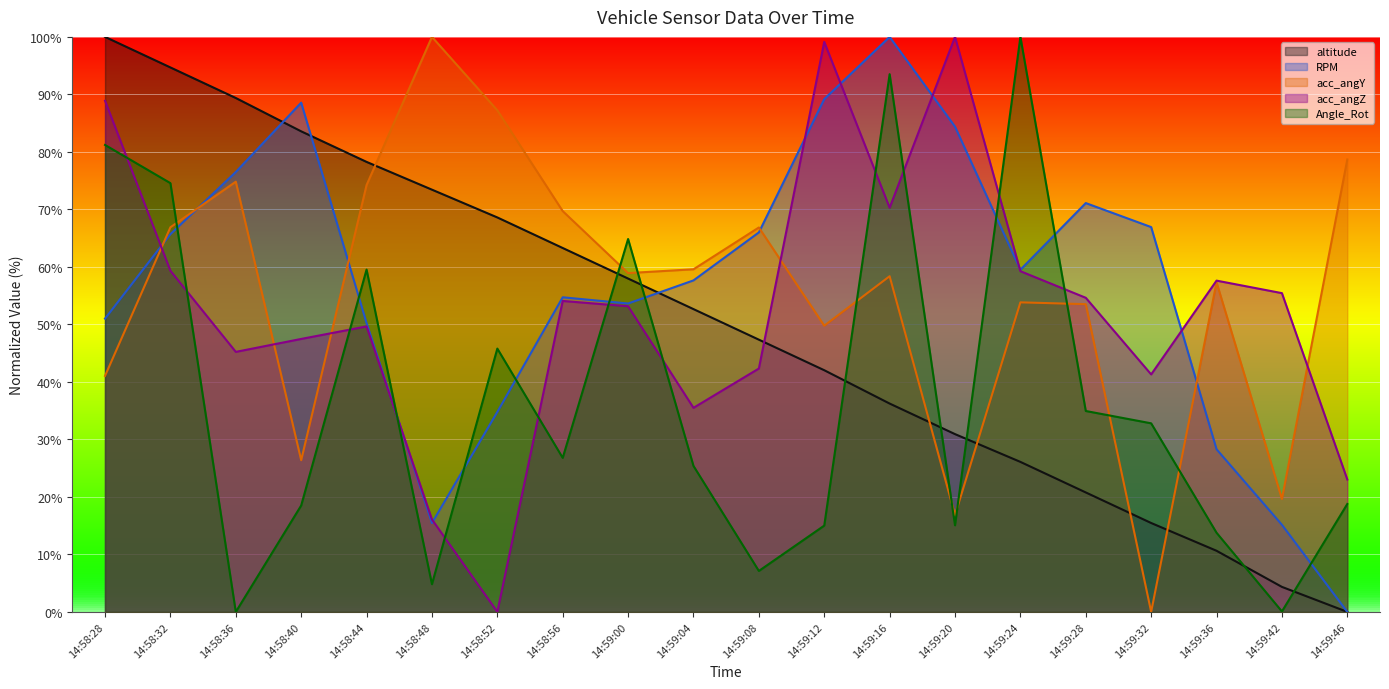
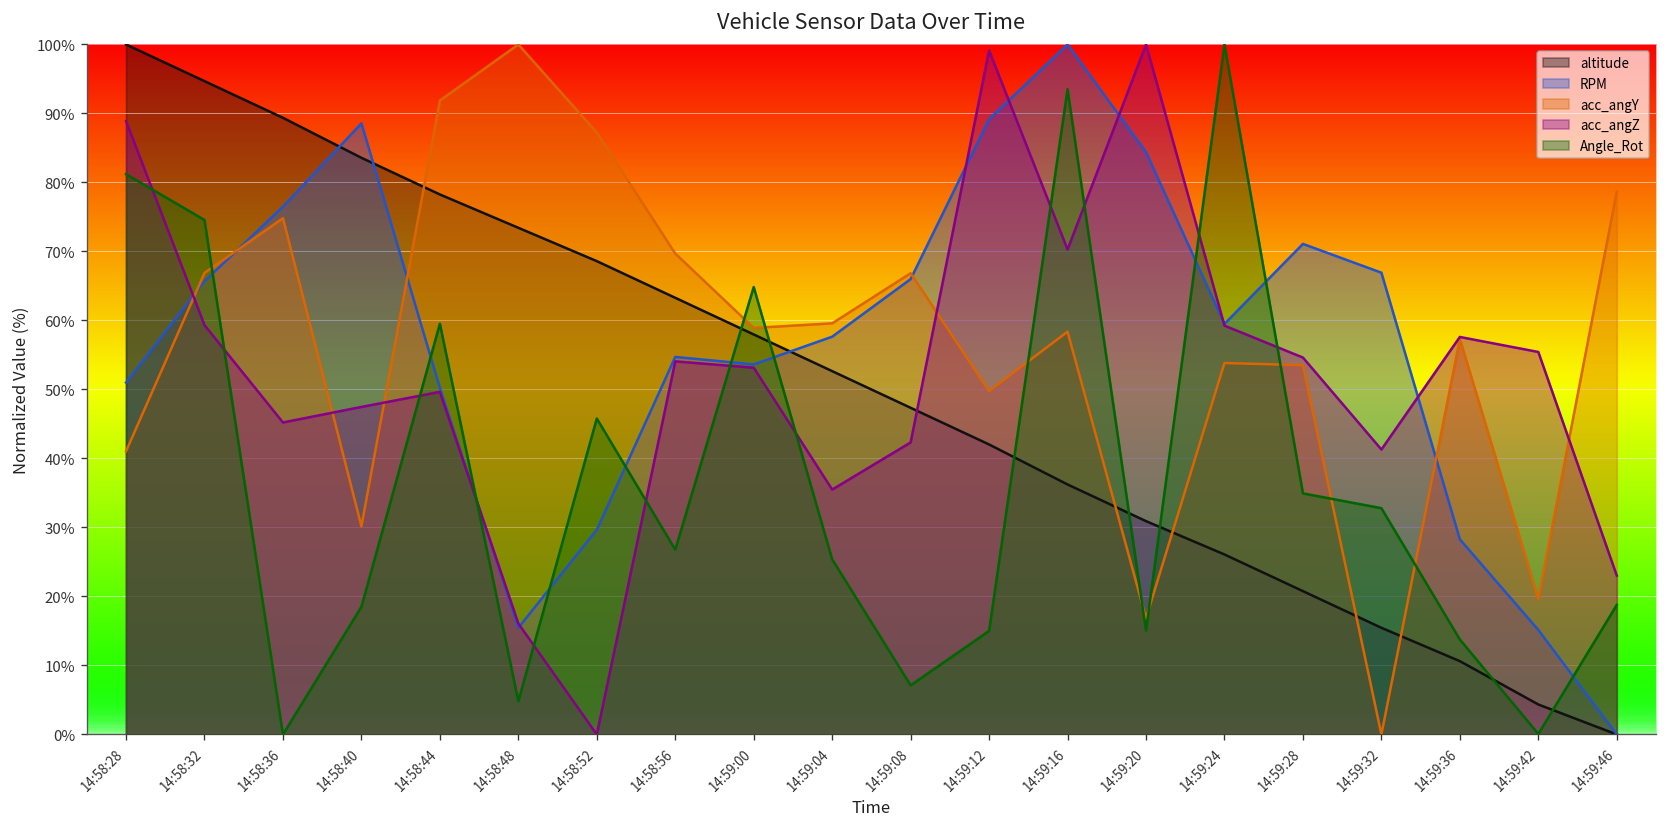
  {
    "RPM": {
      "14:58:28": "51%",
      "14:58:32": "66%",
      "14:58:36": "77%",
      "14:58:40": "89%",
      "14:58:44": "50%",
      "14:58:48": "15%",
-     "14:58:52": "35%",
+     "14:58:52": "30%",
      "14:58:56": "55%",
      "14:59:00": "54%",
      "14:59:04": "58%",
      "14:59:08": "66%",
      "14:59:12": "89%",
      "14:59:16": "100%",
      "14:59:20": "84%",
      "14:59:28": "71%",
      "14:59:32": "67%",
      "14:59:36": "28%",
      "14:59:42": "15%"
    },
    "acc_angY": {
      "14:58:28": "41%",
      "14:58:32": "67%",
      "14:58:36": "75%",
-     "14:58:40": "26%",
-     "14:58:44": "74%",
+     "14:58:40": "30%",
+     "14:58:44": "92%",
      "14:58:48": "100%",
      "14:58:52": "87%",
      "14:58:56": "70%",
      "14:59:00": "59%",
      "14:59:04": "60%",
      "14:59:08": "67%",
      "14:59:12": "50%",
      "14:59:16": "58%",
      "14:59:20": "17%",
      "14:59:24": "54%",
      "14:59:28": "54%",
      "14:59:32": "0%",
      "14:59:42": "20%",
      "14:59:46": "79%"
    },
    "acc_angZ": {
      "14:58:28": "89%",
      "14:58:32": "59%",
      "14:58:36": "45%",
      "14:58:40": "47%",
      "14:58:44": "50%",
      "14:58:48": "16%",
      "14:58:52": "0%",
      "14:58:56": "54%",
      "14:59:00": "53%",
      "14:59:04": "35%",
      "14:59:08": "42%",
      "14:59:12": "99%",
      "14:59:16": "70%",
      "14:59:20": "100%",
      "14:59:28": "55%",
      "14:59:32": "41%",
      "14:59:42": "55%",
      "14:59:46": "23%"
    }
  }
